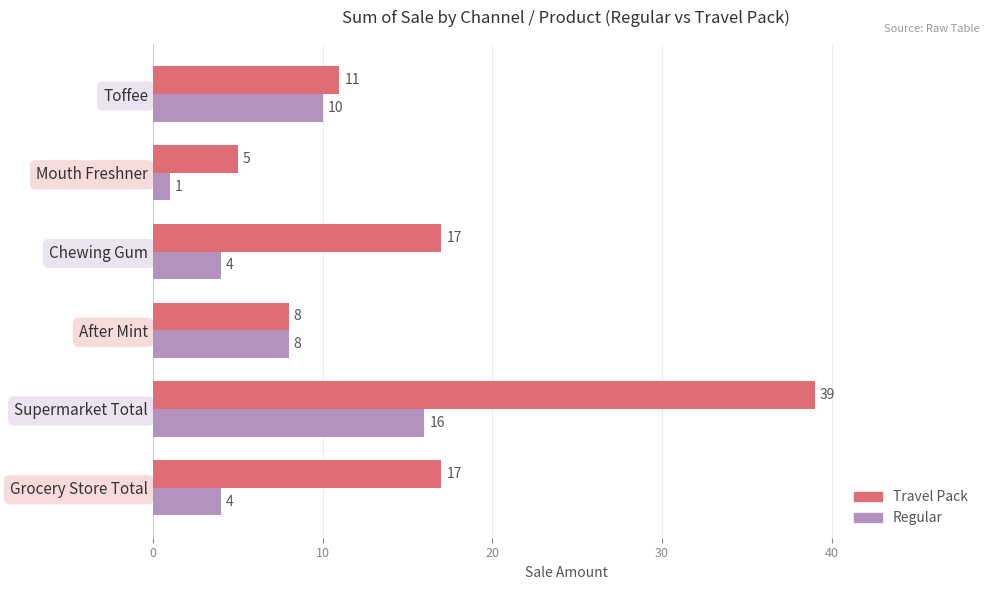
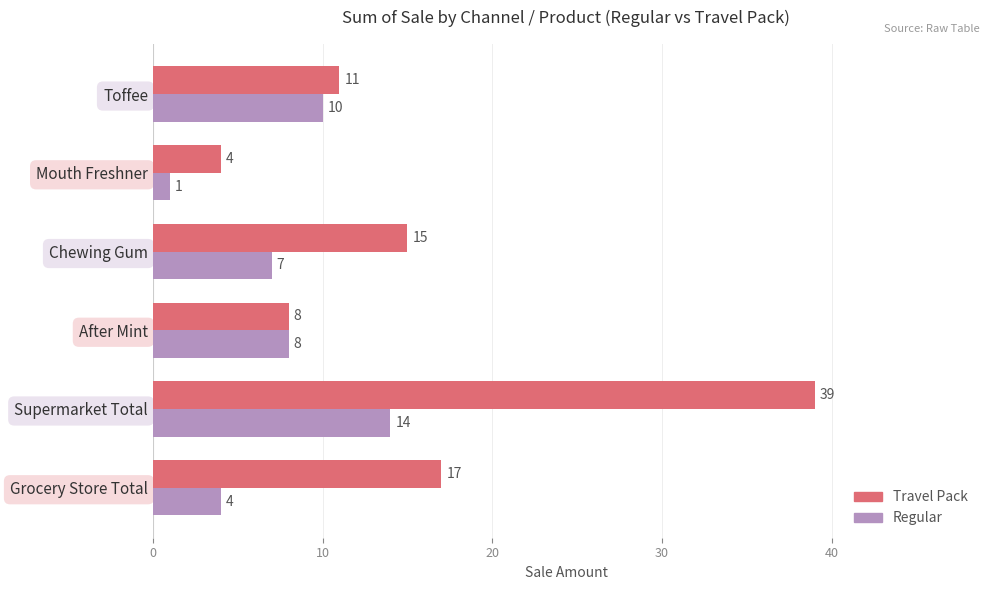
  {
    "Travel Pack": {
      "Toffee": 11,
-     "Mouth Freshner": 5,
-     "Chewing Gum": 17,
+     "Mouth Freshner": 4,
+     "Chewing Gum": 15,
      "After Mint": 8,
      "Supermarket Total": 39,
      "Grocery Store Total": 17
    },
    "Regular": {
      "Toffee": 10,
      "Mouth Freshner": 1,
-     "Chewing Gum": 4,
+     "Chewing Gum": 7,
      "After Mint": 8,
-     "Supermarket Total": 16,
+     "Supermarket Total": 14,
      "Grocery Store Total": 4
    }
  }
